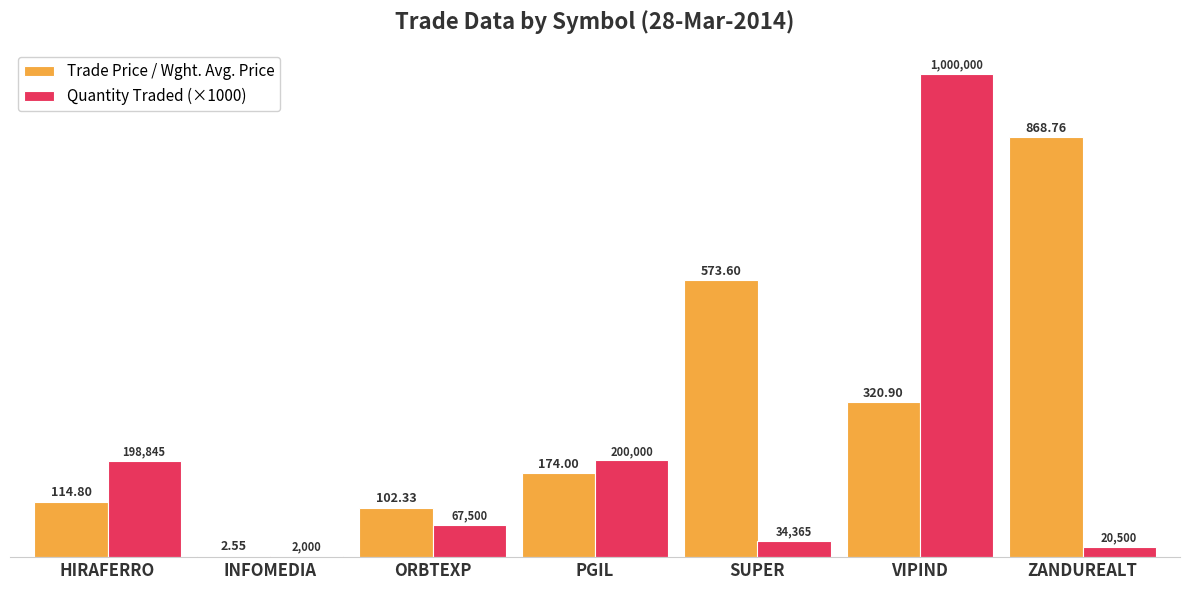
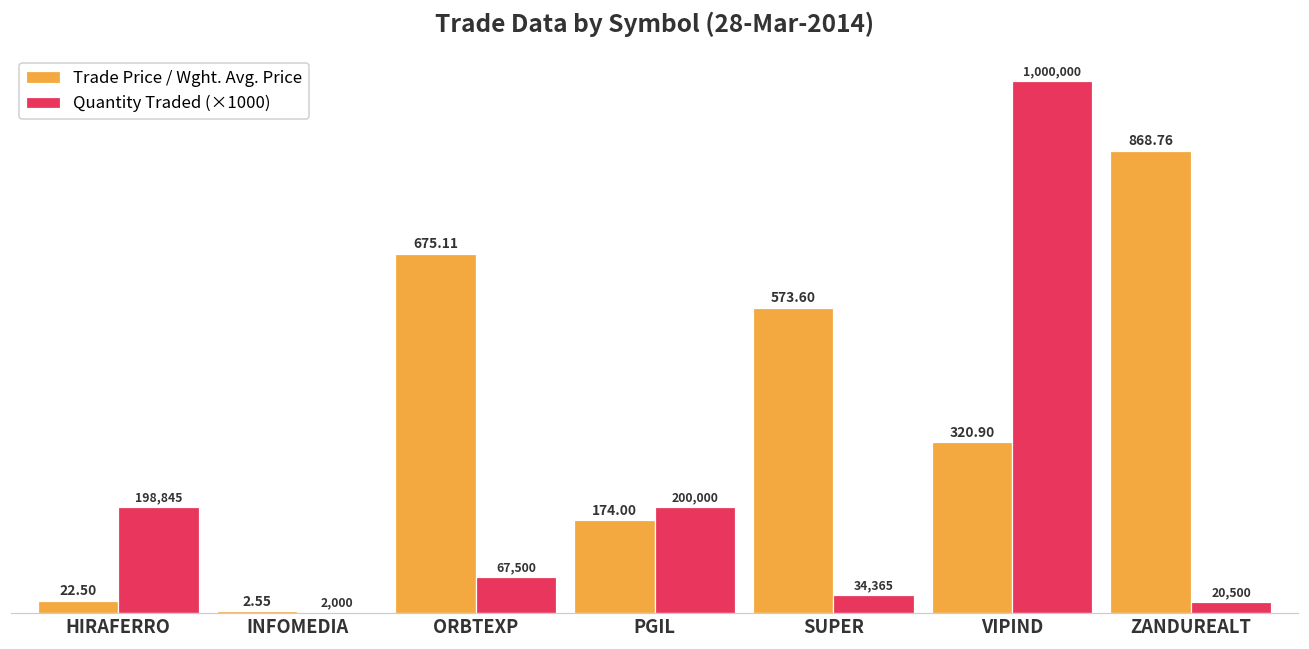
  {
    "Trade Price / Wght. Avg. Price": {
-     "HIRAFERRO": 114.80,
+     "HIRAFERRO": 22.50,
      "INFOMEDIA": 2.55,
-     "ORBTEXP": 102.33,
+     "ORBTEXP": 675.11,
      "PGIL": 174.00,
      "SUPER": 573.60,
      "VIPIND": 320.90,
      "ZANDUREALT": 868.76
    }
  }
